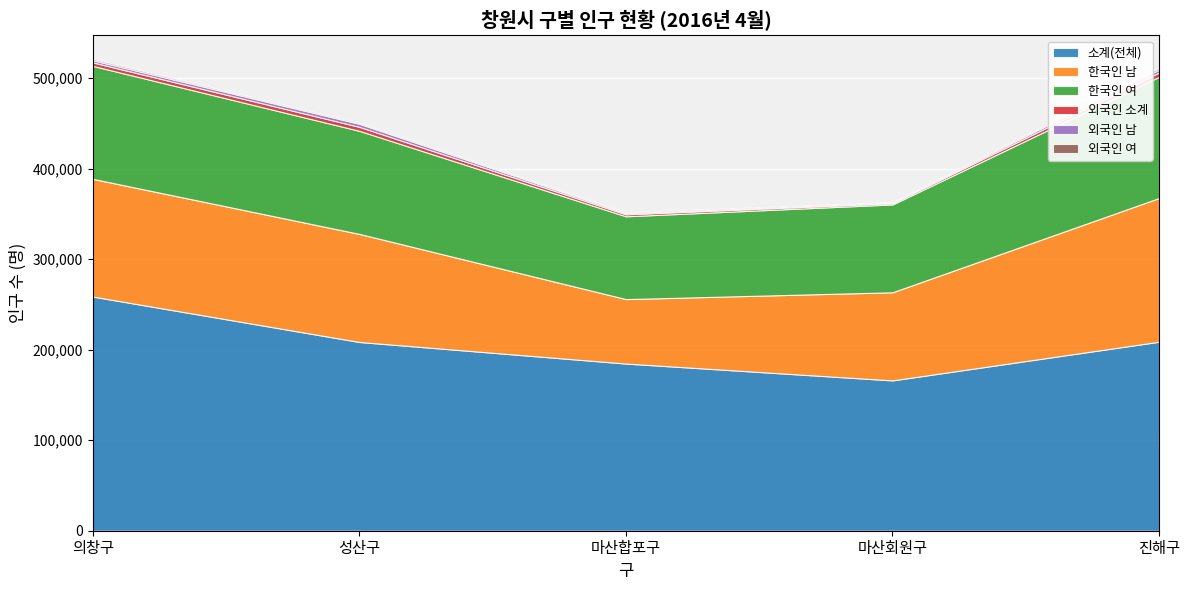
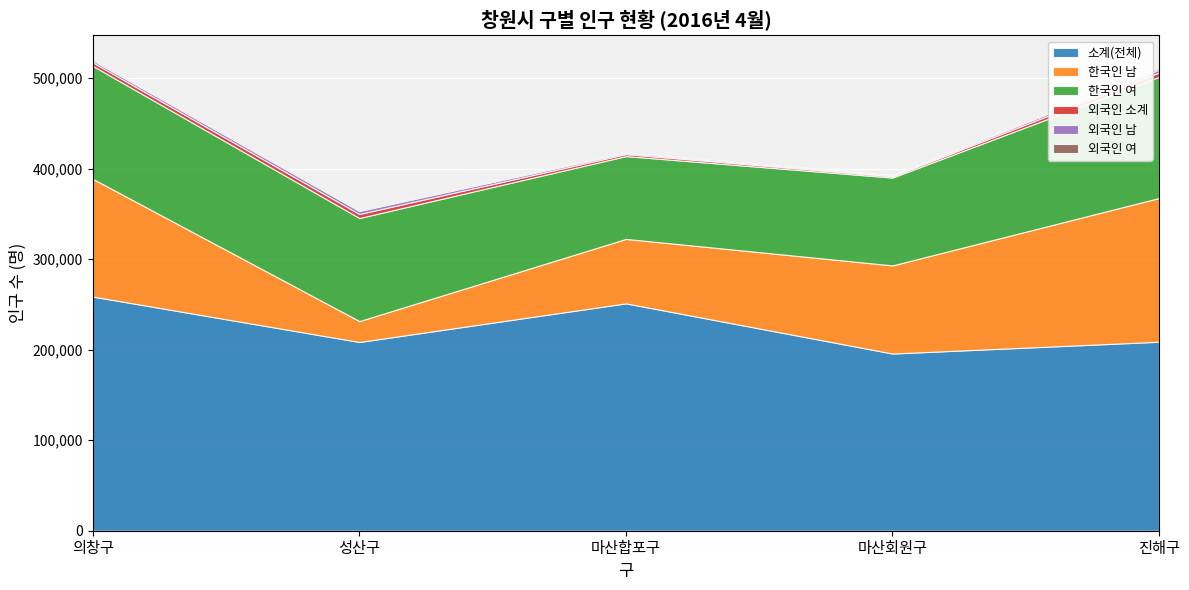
  {
    "소계(전체)": {
      "의창구": "260,000",
      "성산구": "210,000",
-     "마산합포구": "180,000",
-     "마산회원구": "170,000",
+     "마산합포구": "250,000",
+     "마산회원구": "200,000",
      "진해구": "210,000"
    },
    "한국인 남": {
      "의창구": "130,000",
-     "성산구": "120,000",
+     "성산구": "20,000",
      "마산합포구": "70,000",
      "마산회원구": "100,000",
      "진해구": "160,000"
    },
    "한국인 여": {
      "의창구": "120,000",
      "성산구": "110,000",
      "진해구": "130,000"
    },
    "외국인 소계": {
      "성산구": "0",
      "진해구": "0"
    }
  }
